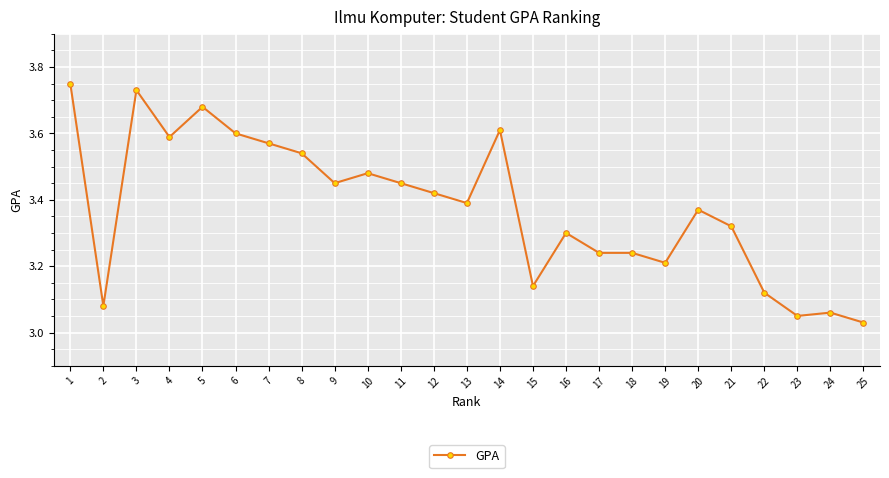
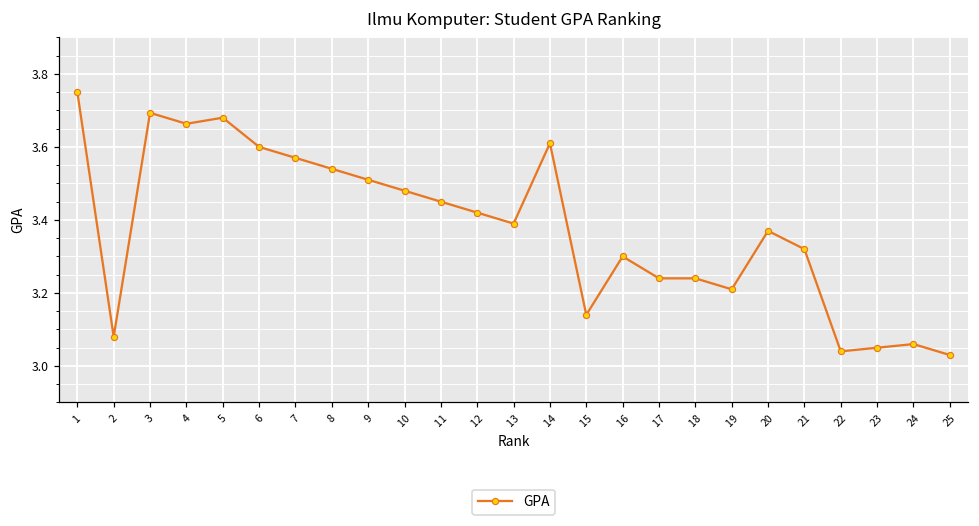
  {
    "1": 3.75,
    "2": 3.08,
-   "3": 3.73,
-   "4": 3.59,
+   "3": 3.69,
+   "4": 3.66,
    "5": 3.68,
    "6": 3.60,
    "7": 3.57,
    "8": 3.54,
-   "9": 3.45,
+   "9": 3.51,
    "10": 3.48,
    "11": 3.45,
    "12": 3.42,
    "13": 3.39,
    "14": 3.61,
    "15": 3.14,
    "16": 3.30,
    "17": 3.24,
    "18": 3.24,
    "19": 3.21,
    "20": 3.37,
    "21": 3.32,
-   "22": 3.12,
+   "22": 3.04,
    "23": 3.05,
    "24": 3.06,
    "25": 3.03
  }
